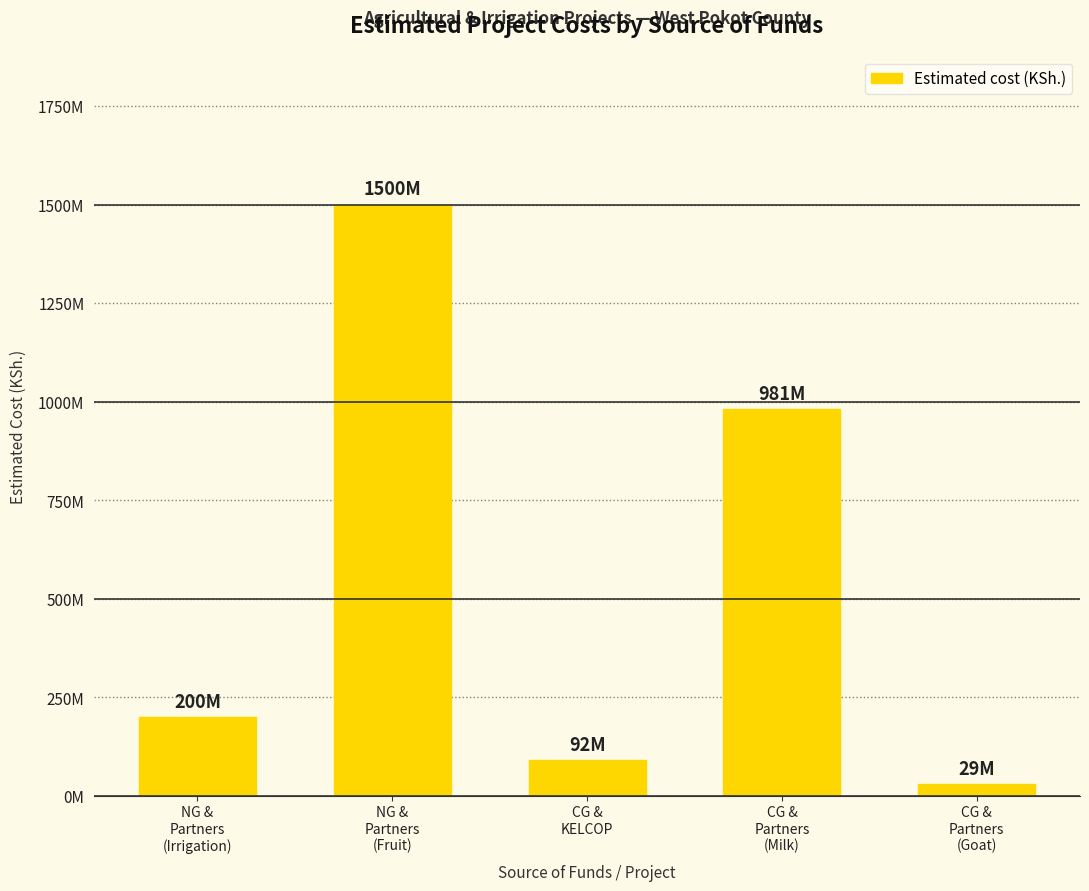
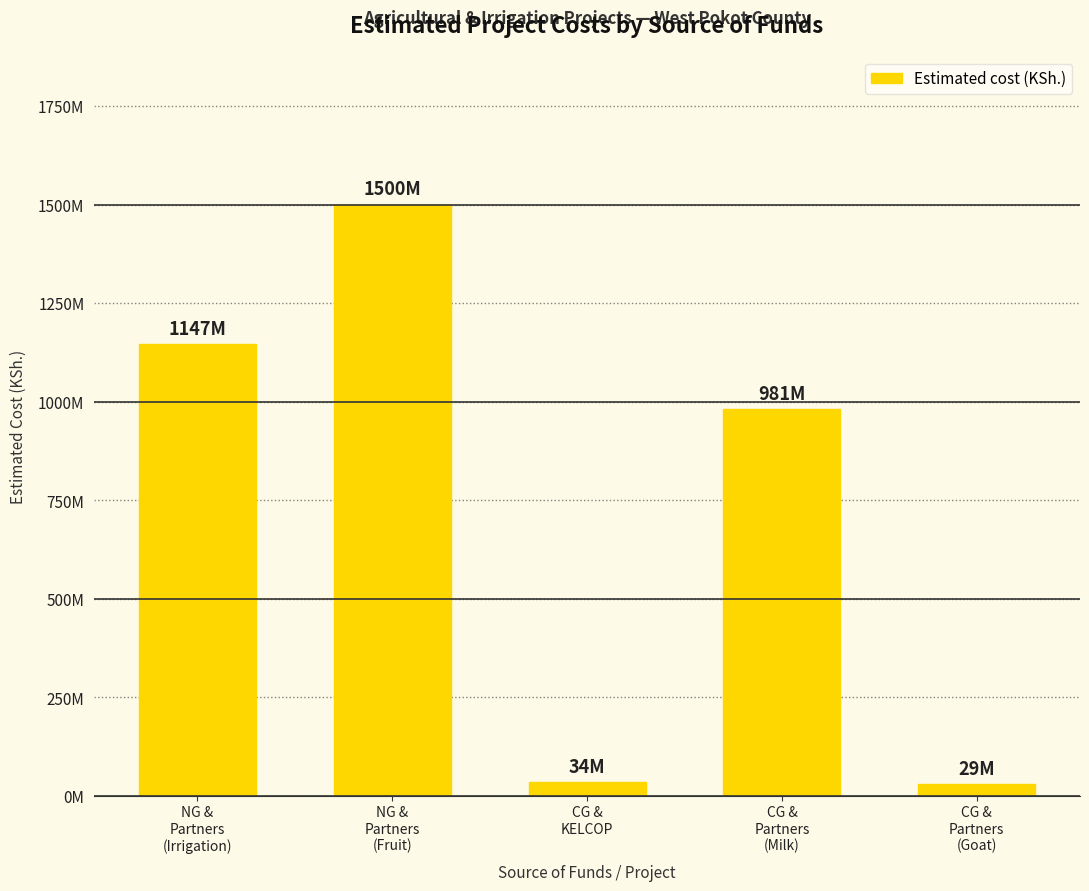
  {
-   "NG & Partners (Irrigation)": "200M",
+   "NG & Partners (Irrigation)": "1147M",
    "NG & Partners (Fruit)": "1500M",
-   "CG & KELCOP": "92M",
+   "CG & KELCOP": "34M",
    "CG & Partners (Milk)": "981M",
    "CG & Partners (Goat)": "29M"
  }
